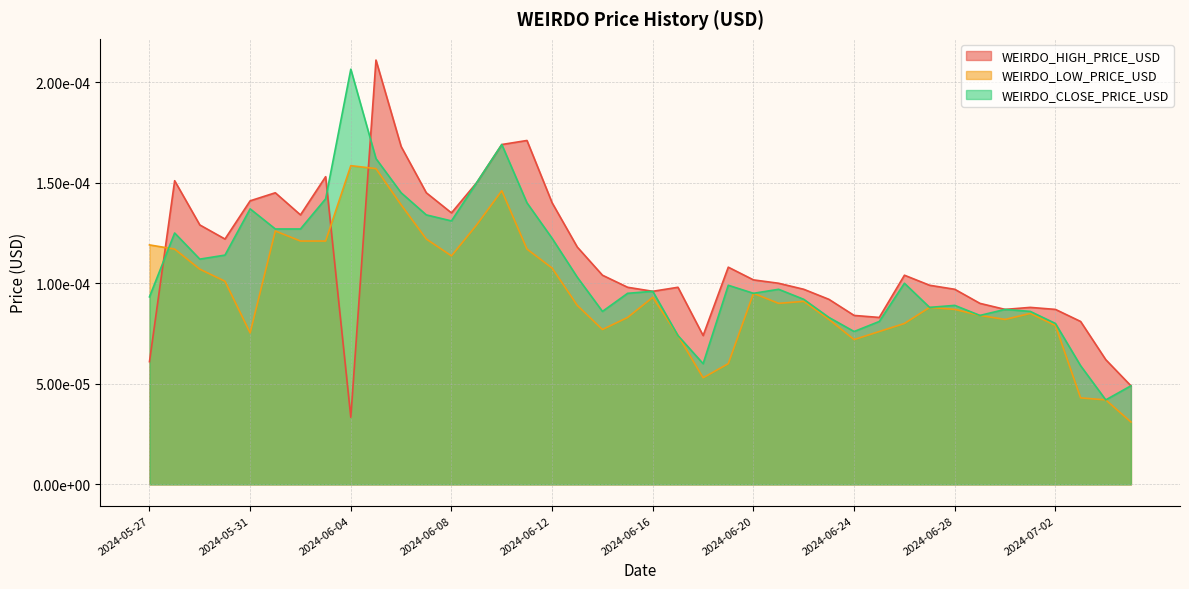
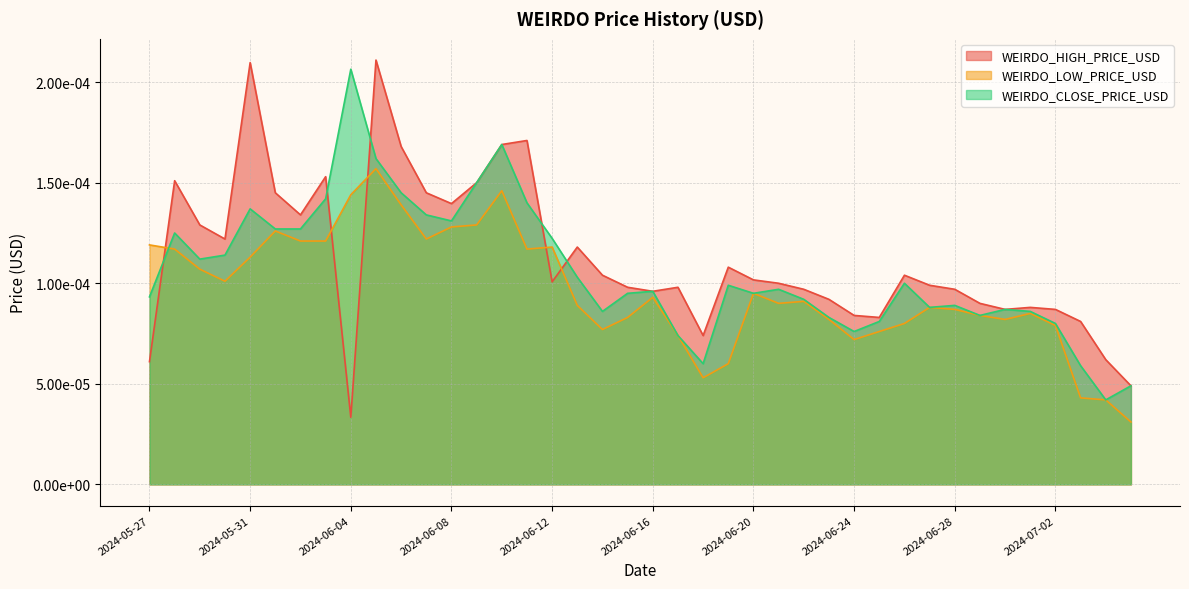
  {
    "WEIRDO_HIGH_PRICE_USD": {
      "2024-05-27": 0.000061,
-     "2024-05-31": 0.000141,
+     "2024-05-31": 0.000210,
      "2024-06-04": 0.000033,
-     "2024-06-08": 0.000135,
-     "2024-06-12": 0.000140,
+     "2024-06-08": 0.000140,
+     "2024-06-12": 0.000101,
      "2024-06-20": 0.000102,
      "2024-06-24": 0.000084,
      "2024-06-28": 0.000097,
      "2024-07-02": 0.000087
    },
    "WEIRDO_LOW_PRICE_USD": {
      "2024-05-27": 0.000119,
-     "2024-05-31": 0.000075,
-     "2024-06-04": 0.000158,
-     "2024-06-08": 0.000114,
-     "2024-06-12": 0.000108,
+     "2024-05-31": 0.000113,
+     "2024-06-04": 0.000144,
+     "2024-06-08": 0.000128,
+     "2024-06-12": 0.000118,
      "2024-06-16": 0.000093,
      "2024-06-24": 0.000072,
      "2024-06-28": 0.000087
    },
    "WEIRDO_CLOSE_PRICE_USD": {
      "2024-05-27": 0.000093,
      "2024-05-31": 0.000137,
      "2024-06-04": 0.000206,
      "2024-06-08": 0.000131,
      "2024-06-12": 0.000122,
      "2024-06-24": 0.000076,
      "2024-06-28": 0.000089
    }
  }
